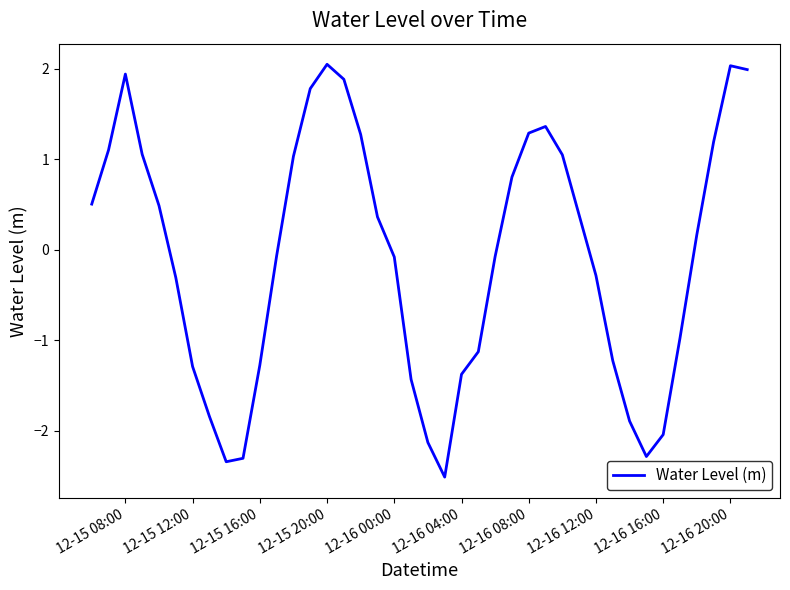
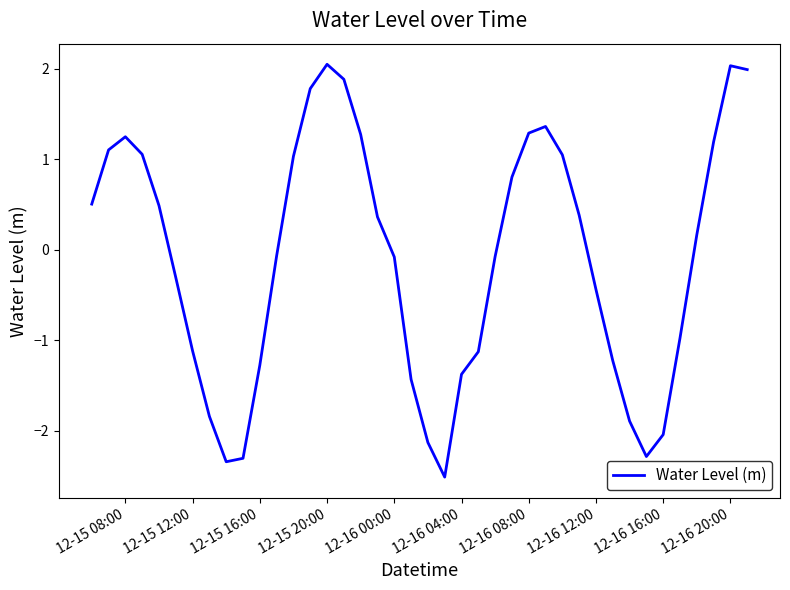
  {
-   "12-15 08:00": 1.9,
-   "12-15 12:00": -1.3,
+   "12-15 08:00": 1.2,
+   "12-15 12:00": -1.1,
    "12-15 16:00": -1.3,
    "12-15 20:00": 2.0,
    "12-16 00:00": -0.1,
    "12-16 04:00": -1.4,
    "12-16 08:00": 1.3,
-   "12-16 12:00": -0.3,
+   "12-16 12:00": -0.4,
    "12-16 16:00": -2.0,
    "12-16 20:00": 2.0
  }
